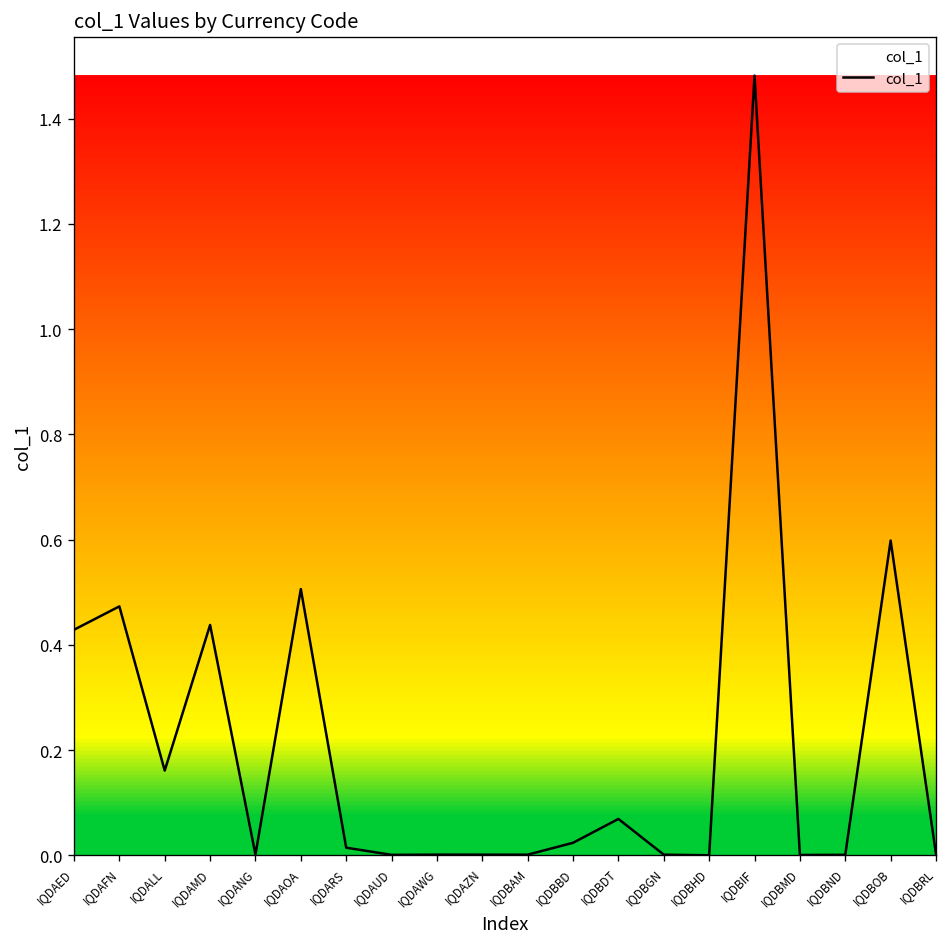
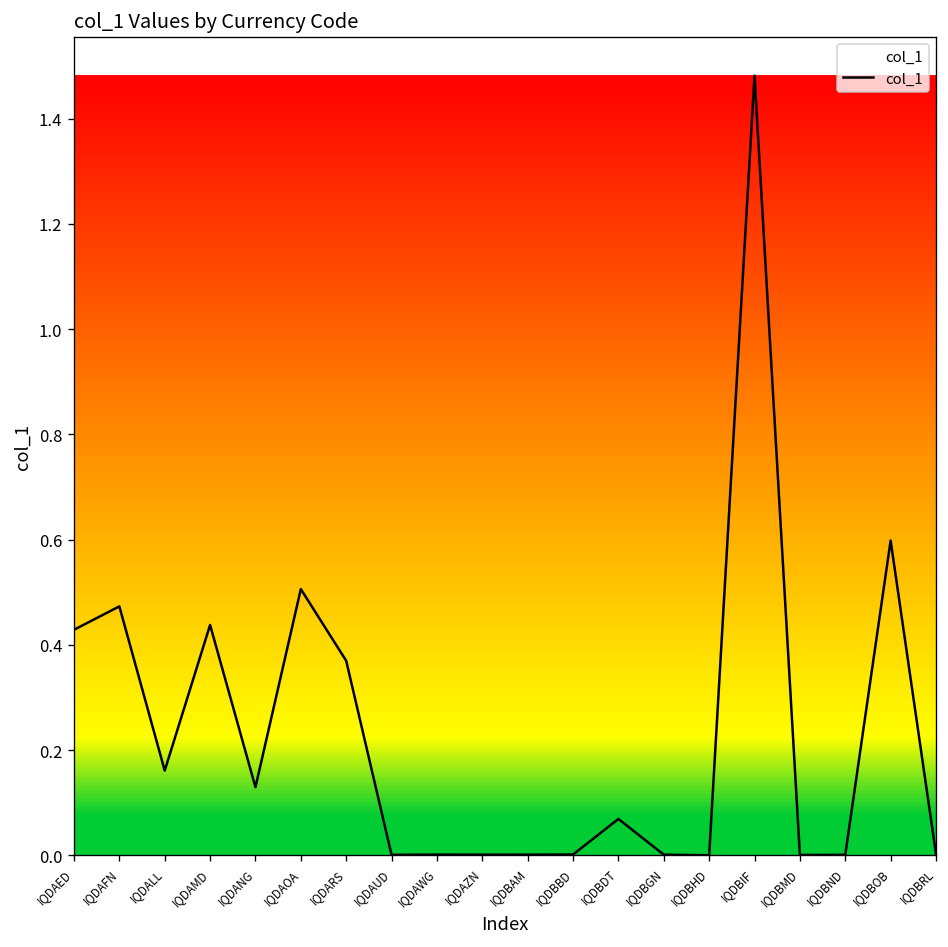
  {
    "IQDAED": 0.43,
    "IQDAFN": 0.47,
    "IQDALL": 0.16,
    "IQDAMD": 0.44,
-   "IQDANG": 0.00,
+   "IQDANG": 0.13,
    "IQDAOA": 0.51,
-   "IQDARS": 0.01,
+   "IQDARS": 0.37,
    "IQDAUD": 0.00,
    "IQDAWG": 0.00,
    "IQDAZN": 0.00,
    "IQDBAM": 0.00,
-   "IQDBBD": 0.02,
+   "IQDBBD": 0.00,
    "IQDBDT": 0.07,
    "IQDBGN": 0.00,
    "IQDBHD": 0.00,
    "IQDBIF": 1.48,
    "IQDBMD": 0.00,
    "IQDBND": 0.00,
    "IQDBOB": 0.60,
    "IQDBRL": 0.00
  }
